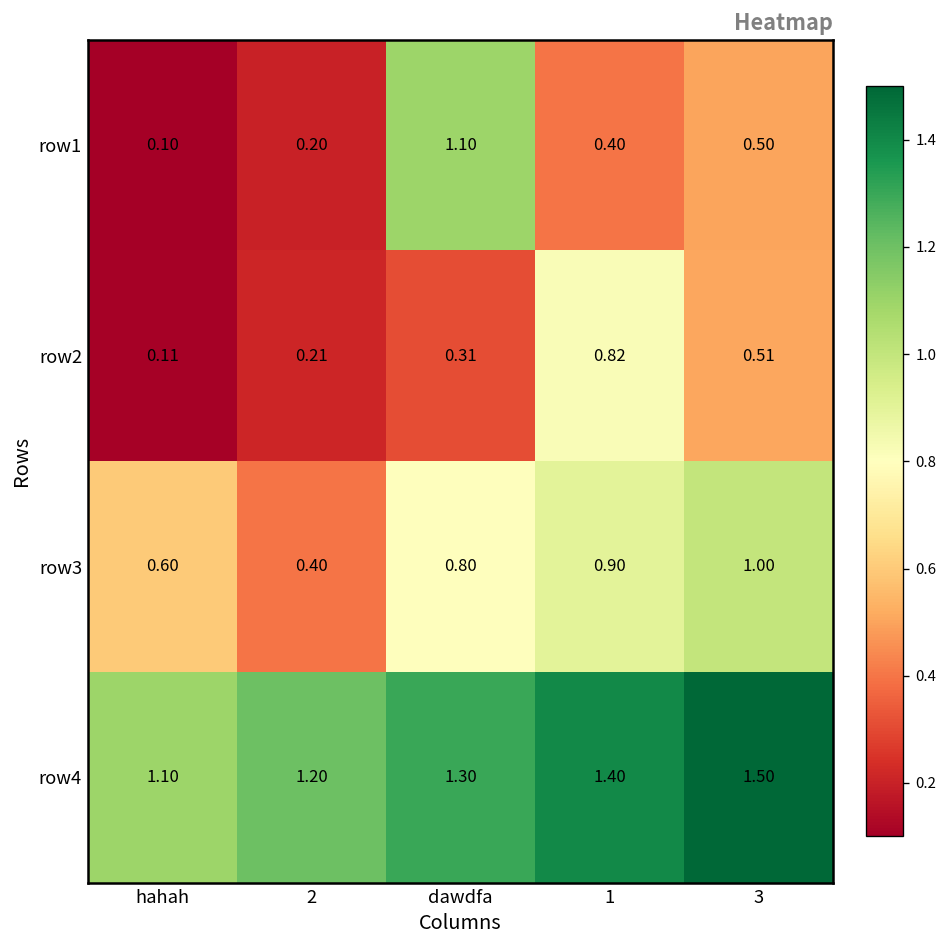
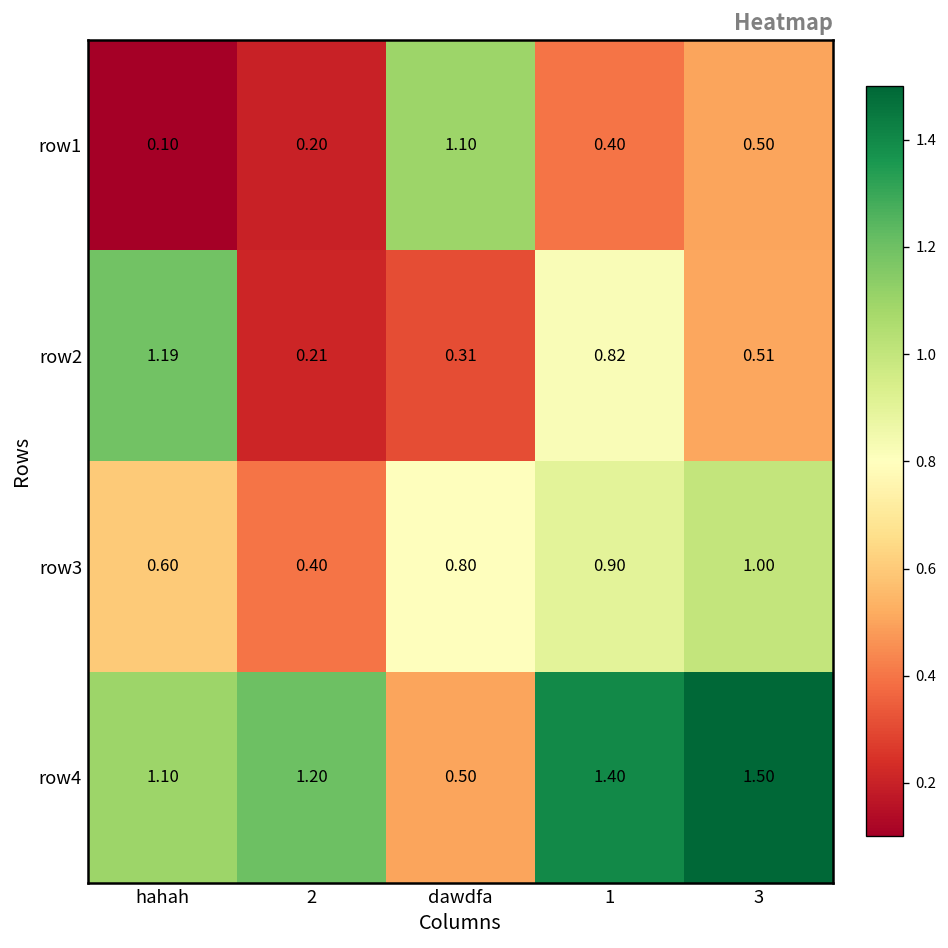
  {
    "row1": {
      "hahah": 0.10,
      "2": 0.20,
      "dawdfa": 1.10,
      "1": 0.40,
      "3": 0.50
    },
    "row2": {
-     "hahah": 0.11,
+     "hahah": 1.19,
      "2": 0.21,
      "dawdfa": 0.31,
      "1": 0.82,
      "3": 0.51
    },
    "row3": {
      "hahah": 0.60,
      "2": 0.40,
      "dawdfa": 0.80,
      "1": 0.90,
      "3": 1.00
    },
    "row4": {
      "hahah": 1.10,
      "2": 1.20,
-     "dawdfa": 1.30,
+     "dawdfa": 0.50,
      "1": 1.40,
      "3": 1.50
    }
  }
